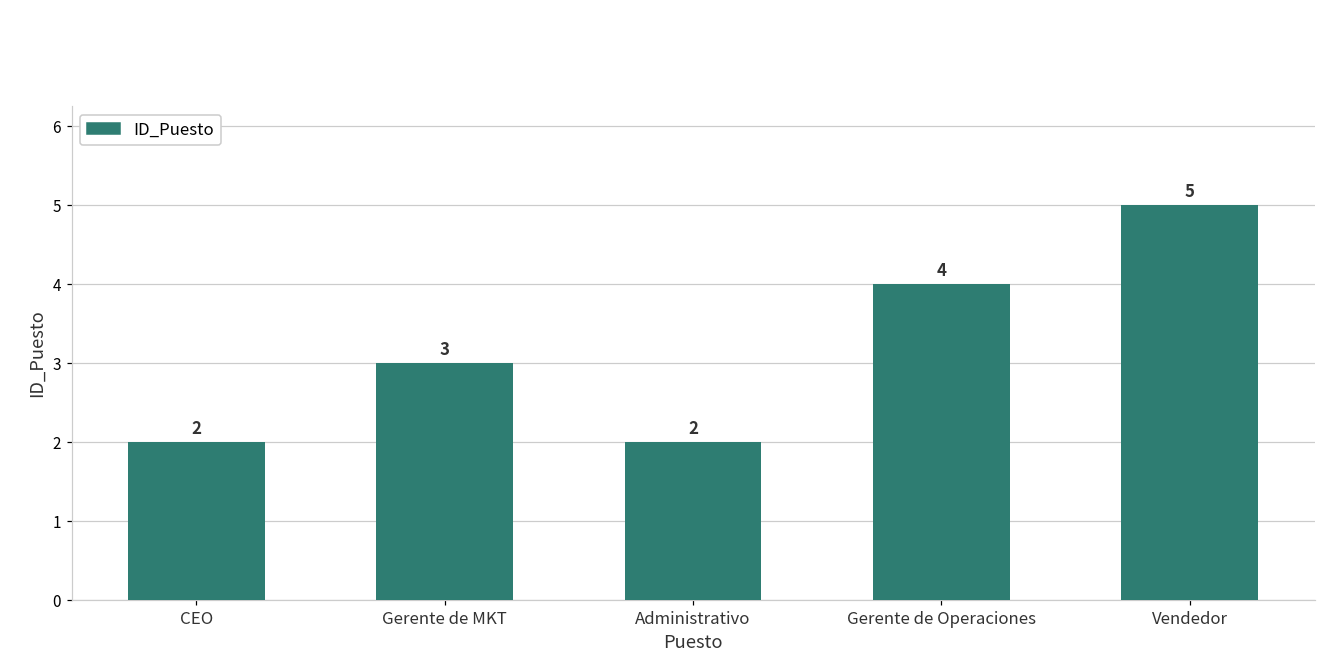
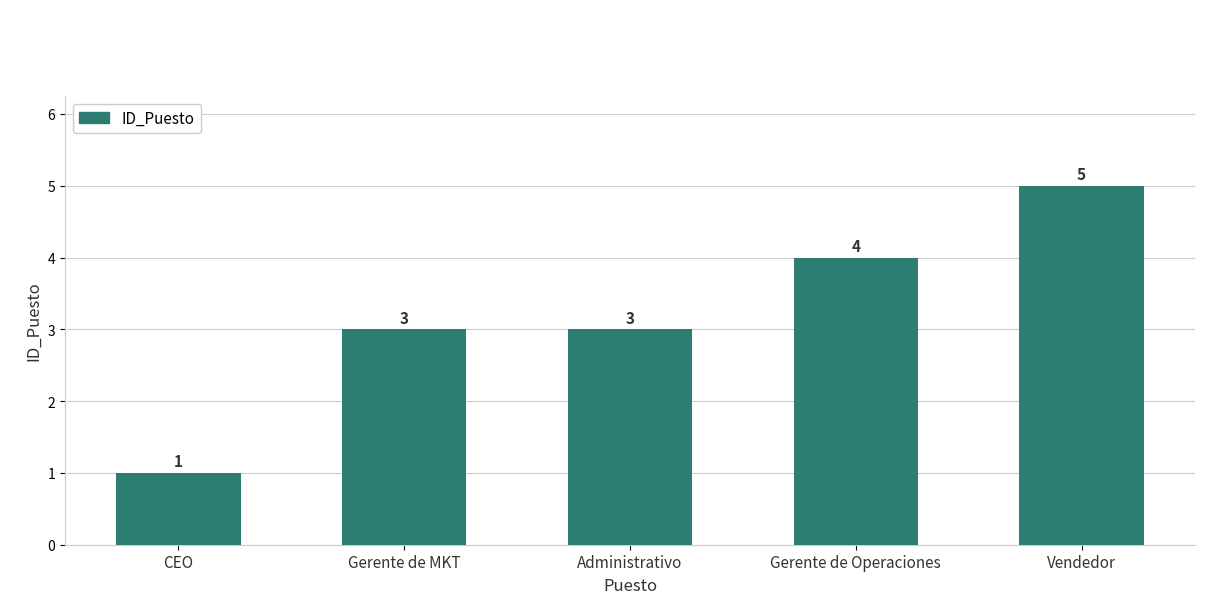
  {
-   "CEO": 2,
+   "CEO": 1,
    "Gerente de MKT": 3,
-   "Administrativo": 2,
+   "Administrativo": 3,
    "Gerente de Operaciones": 4,
    "Vendedor": 5
  }
